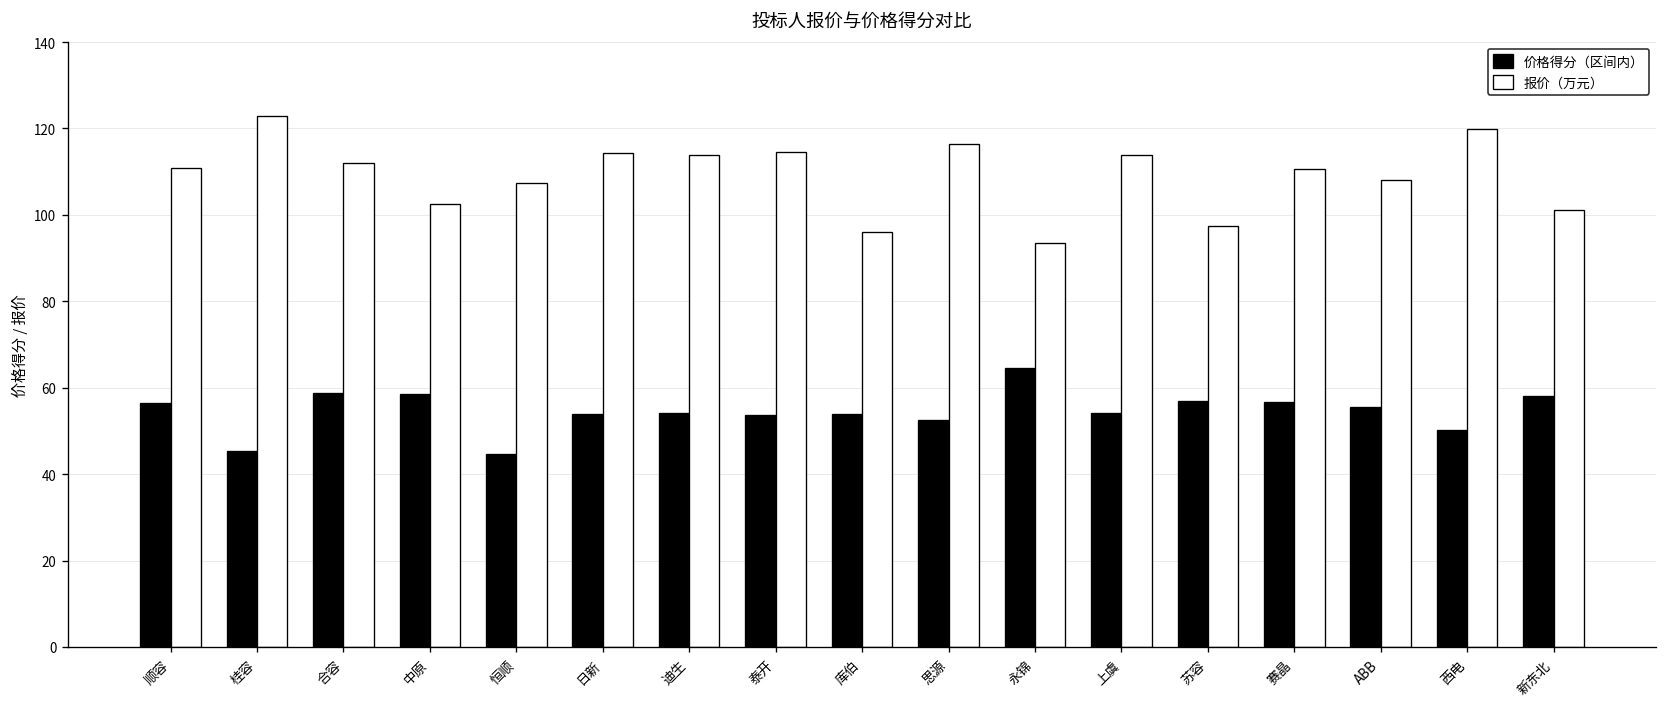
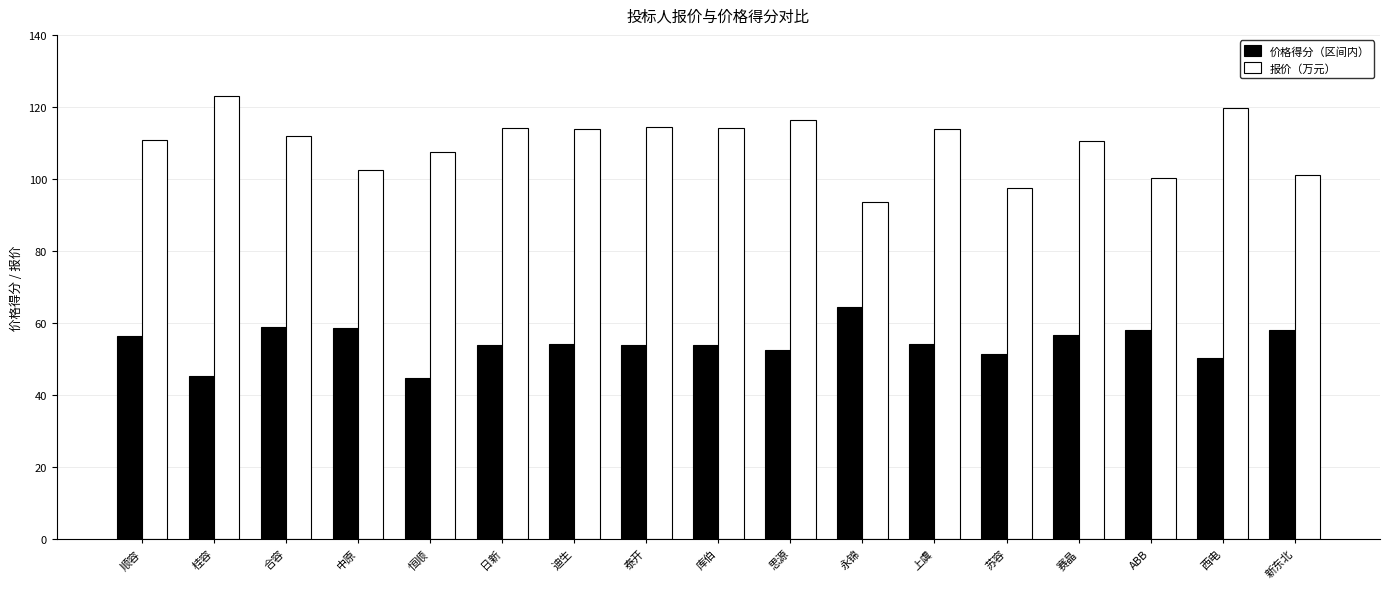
  {
    "价格得分（区间内）": {
      "顺容": 57,
      "桂容": 45,
      "合容": 59,
      "中原": 59,
      "恒顺": 45,
      "日新": 54,
      "迪生": 54,
      "泰开": 54,
      "库伯": 54,
      "思源": 52,
      "永锦": 64,
      "上虞": 54,
-     "苏容": 57,
+     "苏容": 51,
      "赛晶": 57,
-     "ABB": 56,
+     "ABB": 58,
      "西电": 50,
      "新东北": 58
    },
    "报价（万元）": {
      "顺容": 111,
      "桂容": 123,
      "合容": 112,
      "中原": 102,
      "恒顺": 107,
      "日新": 114,
      "迪生": 114,
      "泰开": 114,
-     "库伯": 96,
+     "库伯": 114,
      "思源": 116,
      "永锦": 94,
      "上虞": 114,
      "苏容": 97,
      "赛晶": 111,
-     "ABB": 108,
+     "ABB": 100,
      "西电": 120,
      "新东北": 101
    }
  }
